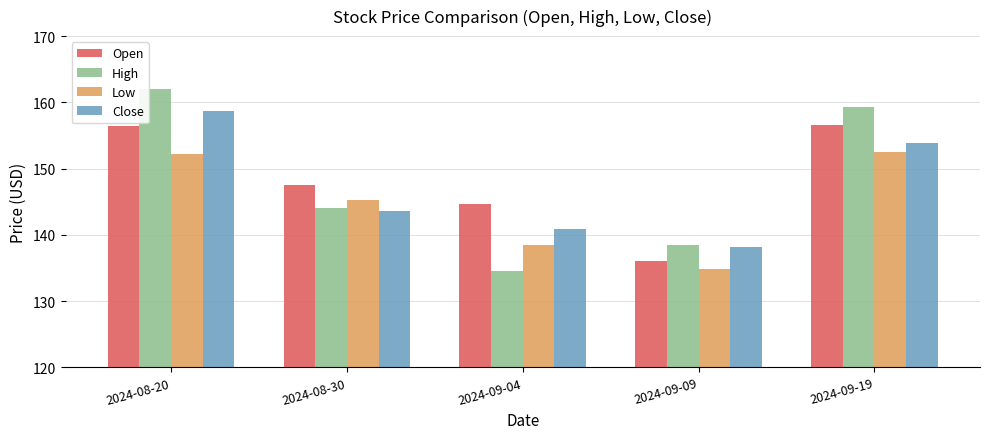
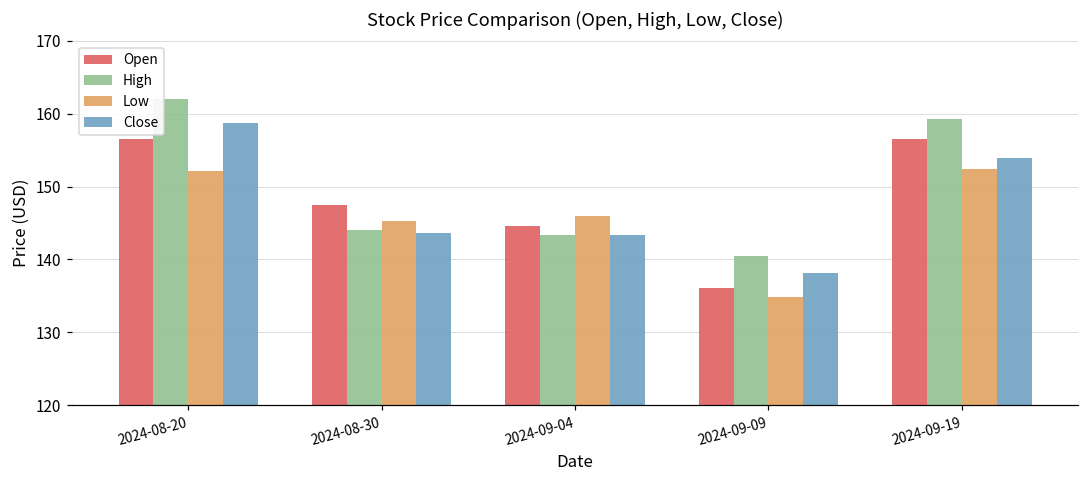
  {
    "Open": {
      "2024-08-20": 156,
      "2024-08-30": 148,
      "2024-09-04": 145,
      "2024-09-09": 136,
      "2024-09-19": 157
    },
    "High": {
      "2024-08-20": 162,
      "2024-08-30": 144,
-     "2024-09-04": 135,
-     "2024-09-09": 138,
+     "2024-09-04": 143,
+     "2024-09-09": 140,
      "2024-09-19": 159
    },
    "Low": {
      "2024-08-20": 152,
      "2024-08-30": 145,
-     "2024-09-04": 139,
+     "2024-09-04": 146,
      "2024-09-09": 135,
      "2024-09-19": 152
    },
    "Close": {
      "2024-08-20": 159,
      "2024-08-30": 144,
-     "2024-09-04": 141,
+     "2024-09-04": 143,
      "2024-09-09": 138,
      "2024-09-19": 154
    }
  }
